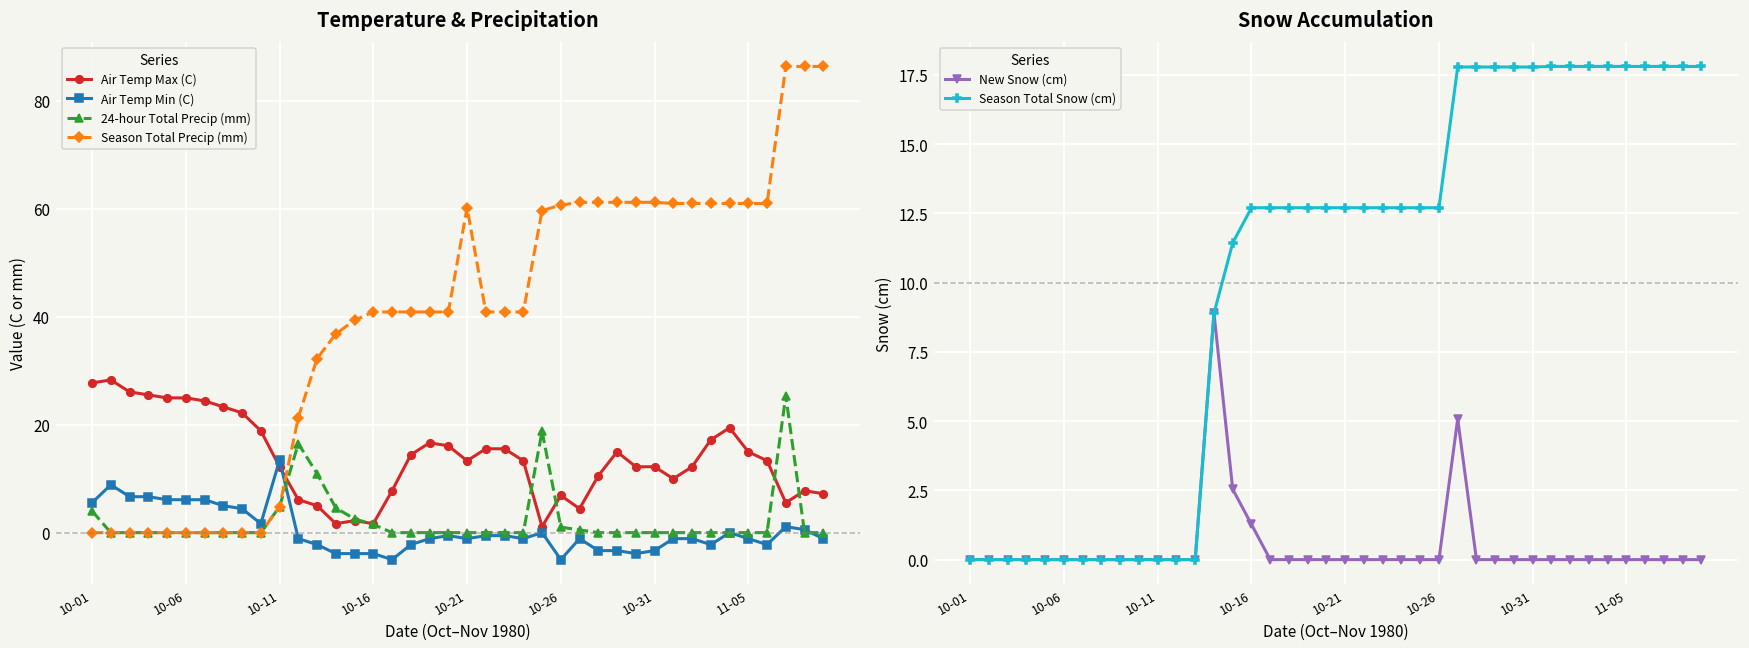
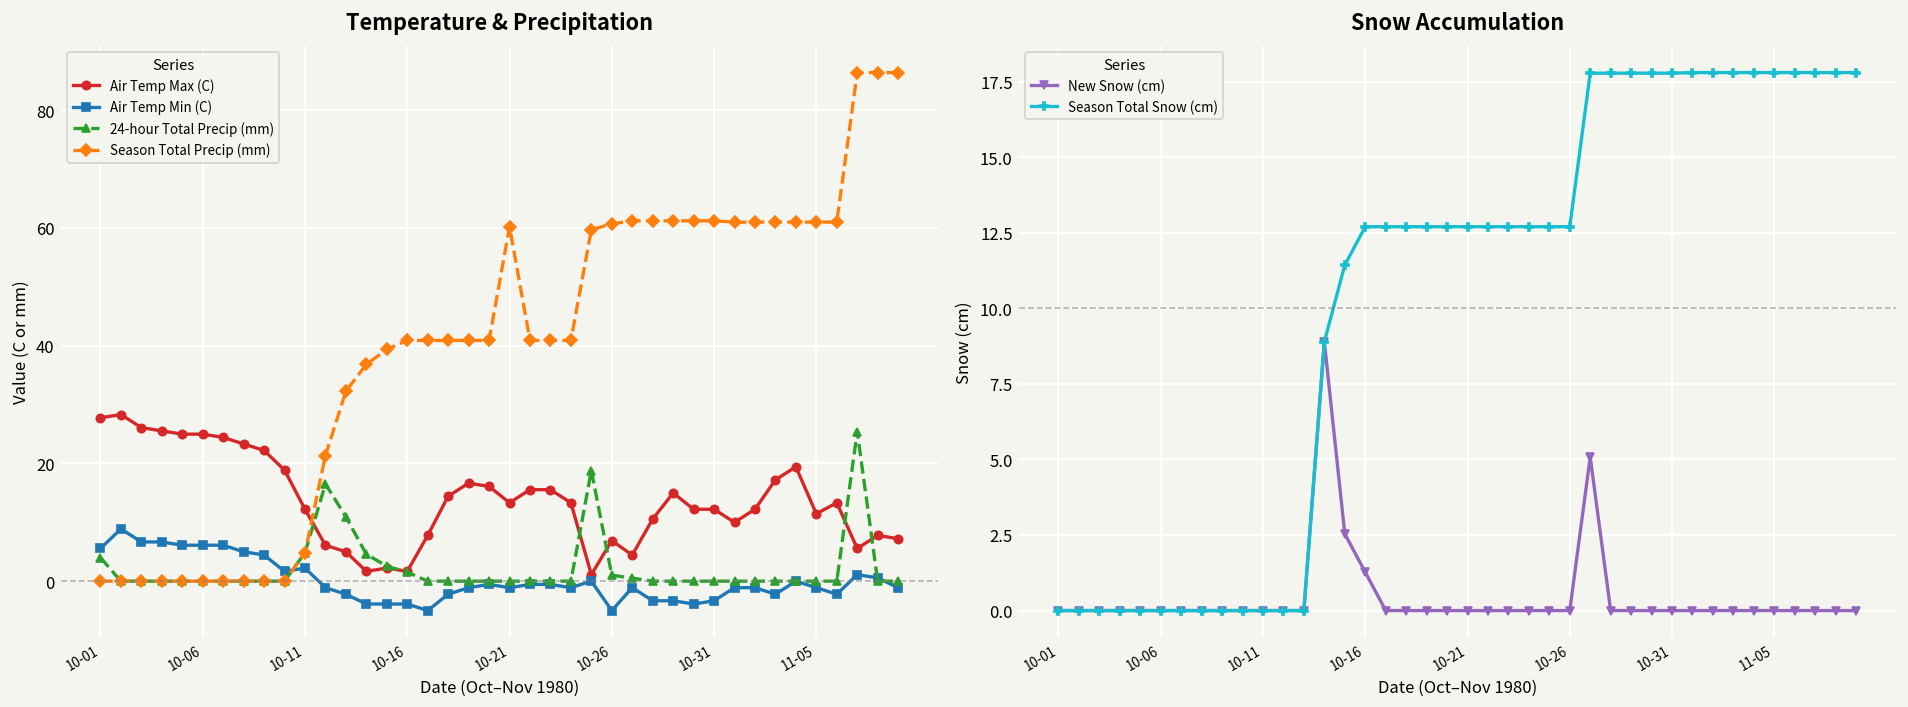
  {
    "Temperature & Precipitation": {
      "Air Temp Max (C)": {
        "10-01": 28,
        "10-06": 25,
        "10-11": 12,
        "10-21": 13,
        "10-26": 7,
        "10-31": 12,
-       "11-05": 15
+       "11-05": 11
      },
      "Air Temp Min (C)": {
        "10-01": 6,
        "10-06": 6,
-       "10-11": 13,
+       "10-11": 2,
        "10-16": -4,
        "10-21": -1,
        "10-26": -5,
        "10-31": -3,
        "11-05": -1
      },
      "24-hour Total Precip (mm)": {
        "10-01": 4,
        "10-21": 0,
        "10-26": 1,
        "10-31": 0,
        "11-05": 0
      },
      "Season Total Precip (mm)": {
        "10-01": 0,
        "10-16": 41,
        "10-21": 60,
        "10-26": 61,
        "10-31": 61,
        "11-05": 61
      }
    },
    "Snow Accumulation": {
      "New Snow (cm)": {
        "10-16": 1.3,
        "10-21": 0.0,
        "10-26": 0.0,
        "10-31": 0.0,
        "11-05": 0.0
      },
      "Season Total Snow (cm)": {
        "10-16": 12.7,
        "10-21": 12.7,
        "10-26": 12.7,
        "10-31": 17.8,
        "11-05": 17.8
      }
    }
  }
